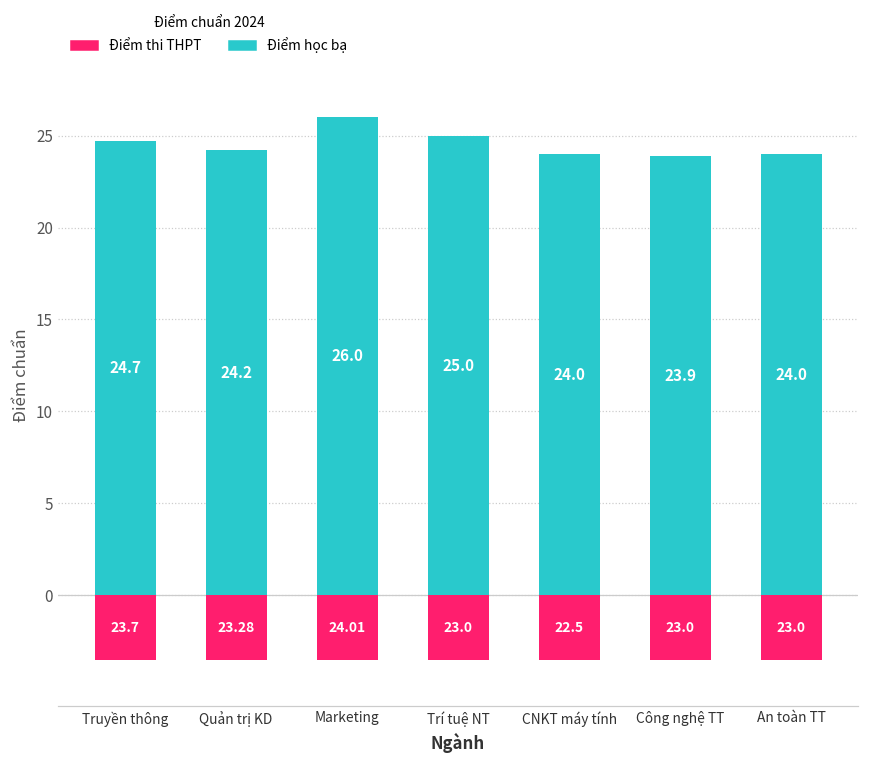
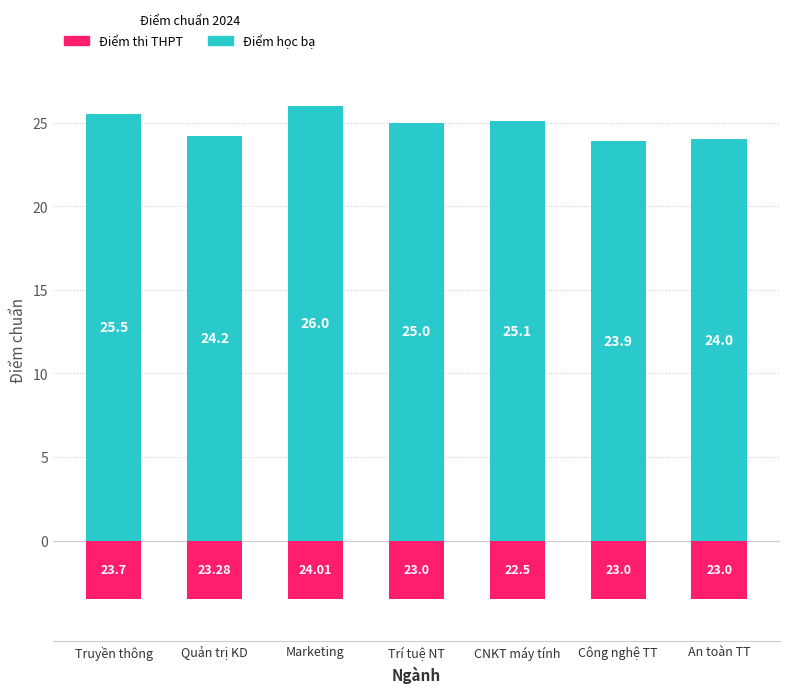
  {
    "Điểm học bạ": {
-     "Truyền thông": 24.7,
+     "Truyền thông": 25.5,
      "Quản trị KD": 24.2,
      "Marketing": 26.0,
      "Trí tuệ NT": 25.0,
-     "CNKT máy tính": 24.0,
+     "CNKT máy tính": 25.1,
      "Công nghệ TT": 23.9,
      "An toàn TT": 24.0
    }
  }
